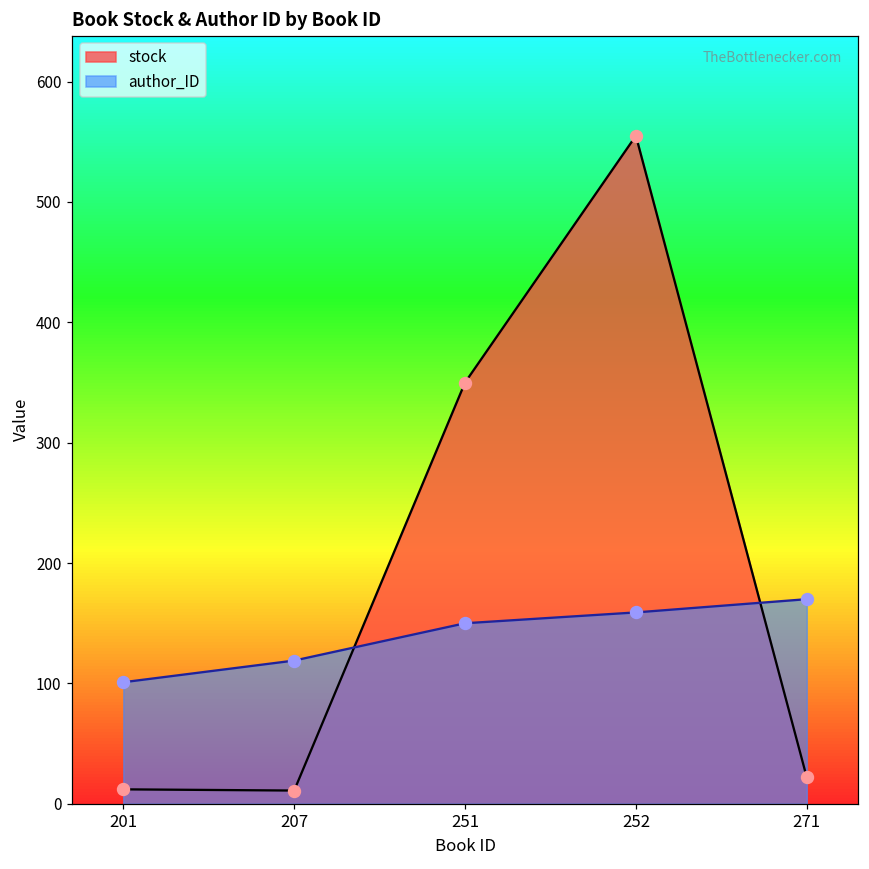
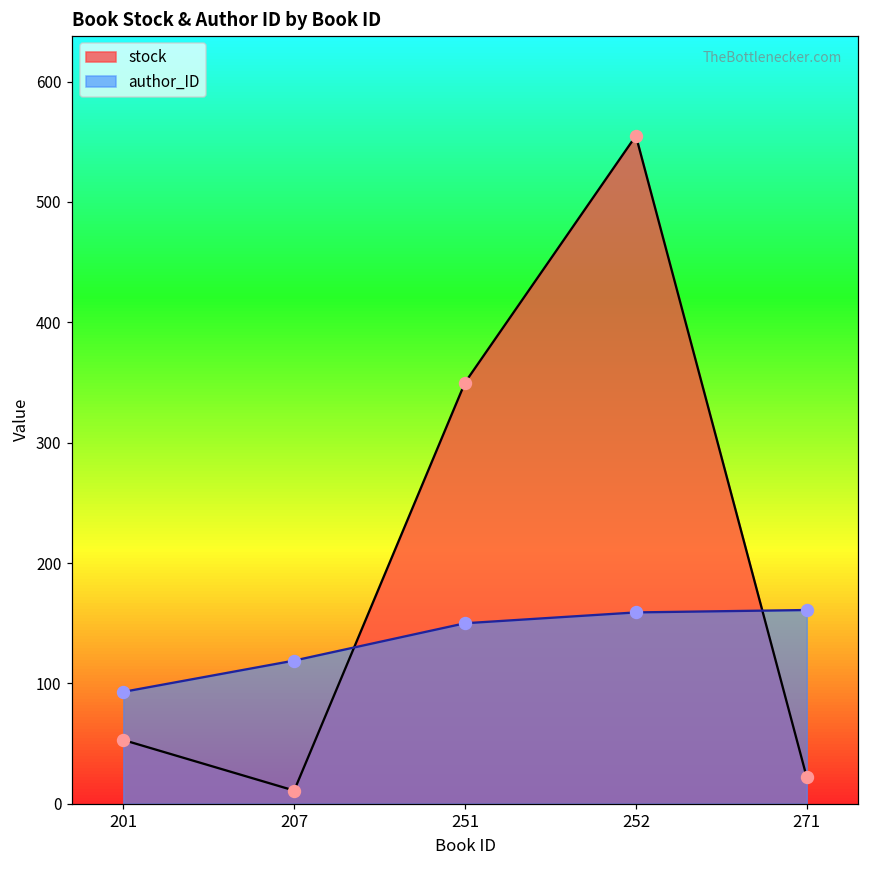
  {
    "stock": {
-     "201": 12,
+     "201": 53,
      "207": 11,
      "251": 350,
      "252": 555,
      "271": 22
    },
    "author_ID": {
-     "201": 101,
+     "201": 93,
      "207": 119,
      "251": 150,
      "252": 159,
-     "271": 170
+     "271": 161
    }
  }
